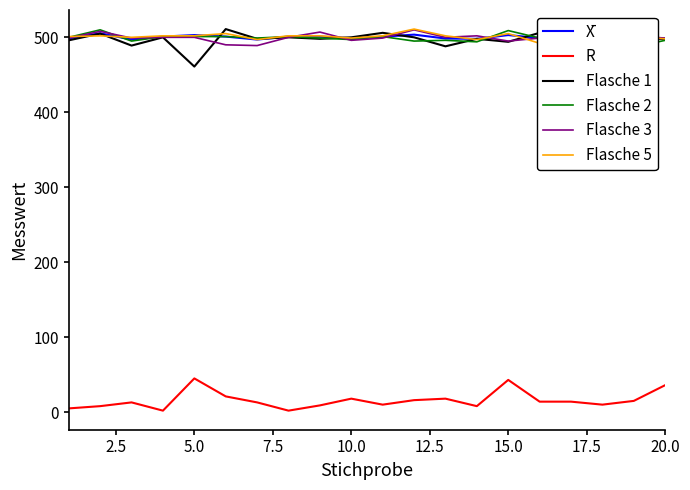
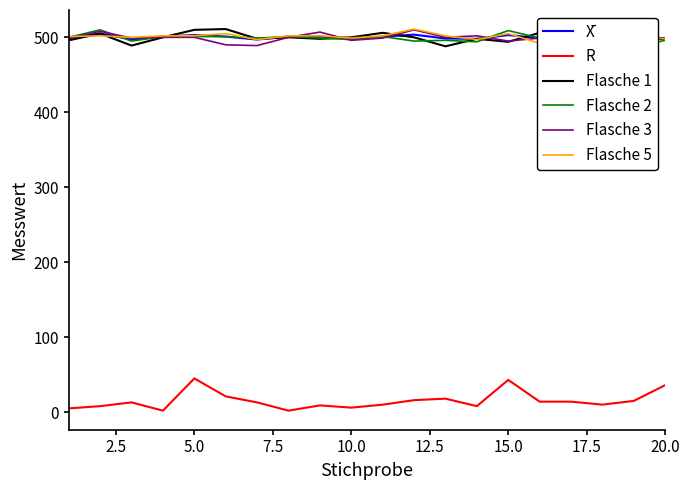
  {
    "R": {
      "5.0": 50,
-     "10.0": 20,
+     "10.0": 10,
      "15.0": 40,
      "20.0": 40
    },
    "Flasche 1": {
-     "5.0": 460
+     "5.0": 510
    },
    "Flasche 2": {
      "15.0": 510
    }
  }
